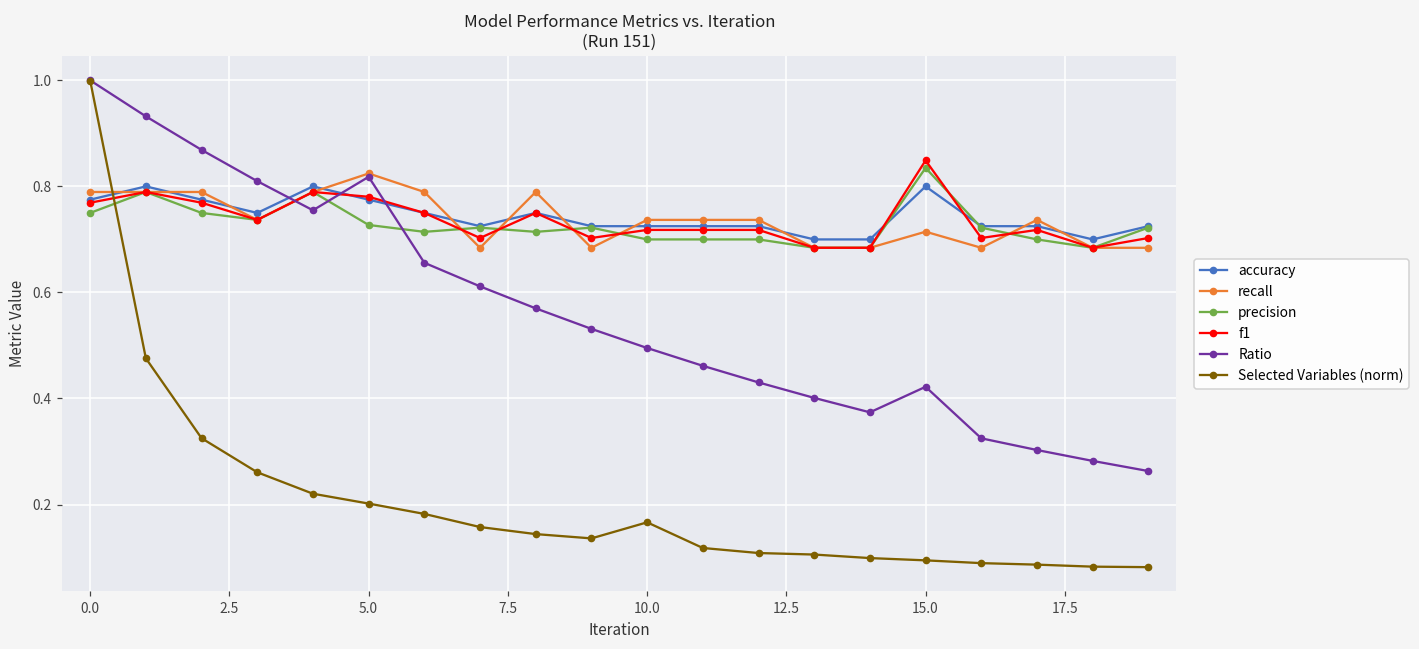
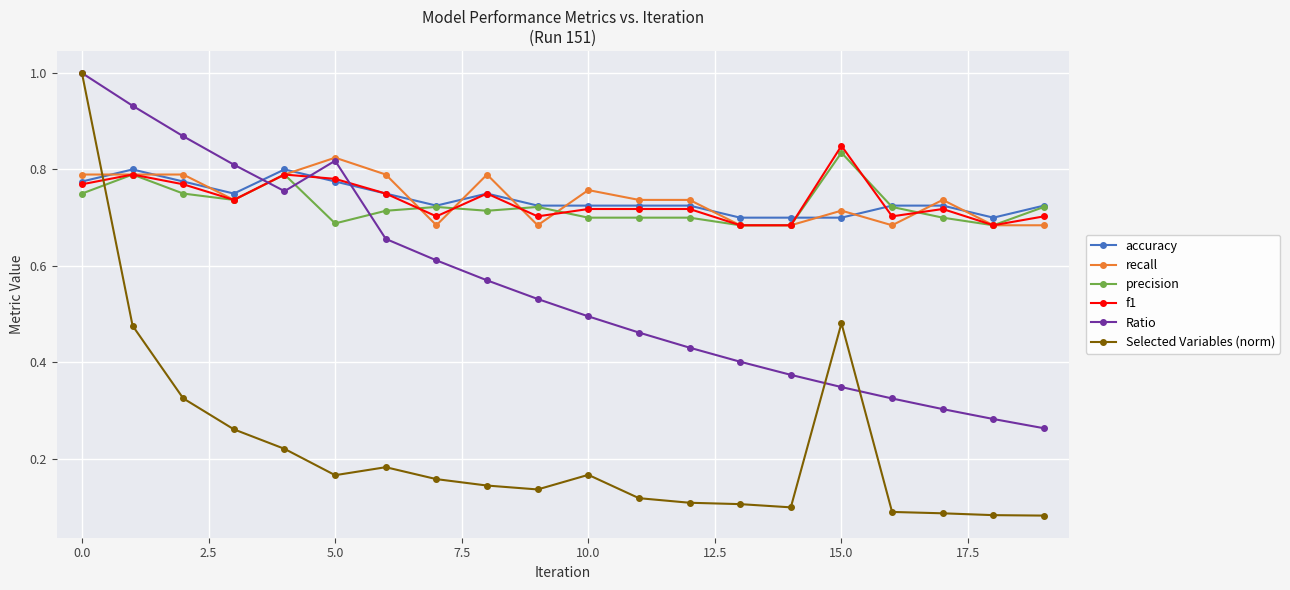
  {
    "accuracy": {
      "0.0": 0.78,
      "5.0": 0.78,
      "10.0": 0.73,
-     "15.0": 0.8
+     "15.0": 0.7
    },
    "recall": {
      "0.0": 0.79,
      "5.0": 0.82,
-     "10.0": 0.74,
+     "10.0": 0.76,
      "15.0": 0.71
    },
    "precision": {
      "0.0": 0.75,
-     "5.0": 0.73,
+     "5.0": 0.69,
      "10.0": 0.70,
      "15.0": 0.83
    },
    "f1": {
      "0.0": 0.77,
      "5.0": 0.78,
      "10.0": 0.72,
      "15.0": 0.85
    },
    "Ratio": {
      "5.0": 0.82,
      "10.0": 0.50,
-     "15.0": 0.42
+     "15.0": 0.35
    },
    "Selected Variables (norm)": {
-     "5.0": 0.20,
+     "5.0": 0.17,
      "10.0": 0.17,
-     "15.0": 0.09
+     "15.0": 0.48
    }
  }
